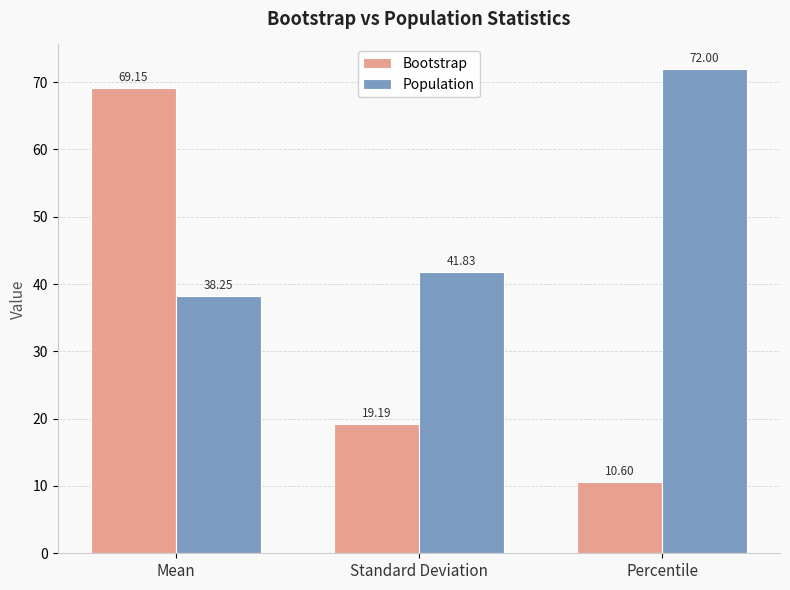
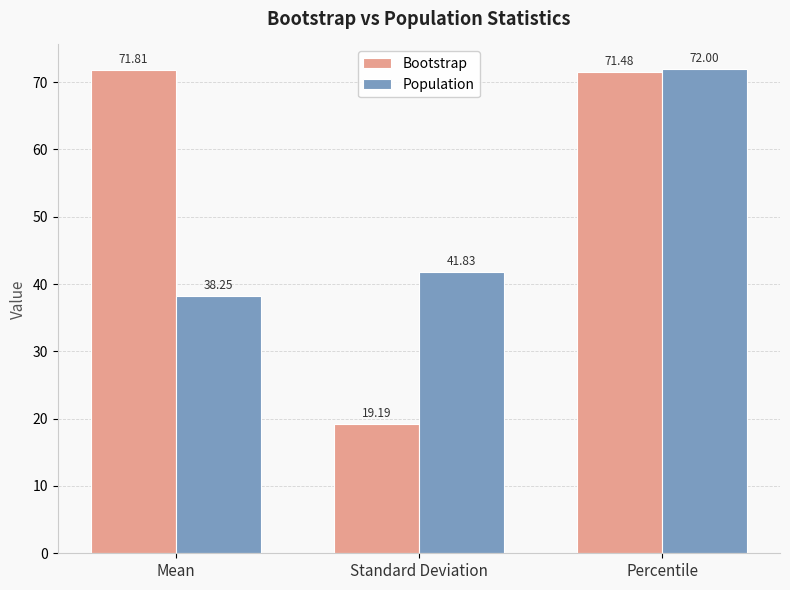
  {
    "Bootstrap": {
-     "Mean": 69.15,
+     "Mean": 71.81,
      "Standard Deviation": 19.19,
-     "Percentile": 10.60
+     "Percentile": 71.48
    },
    "Population": {
      "Mean": 38.25,
      "Standard Deviation": 41.83,
      "Percentile": 72.00
    }
  }
